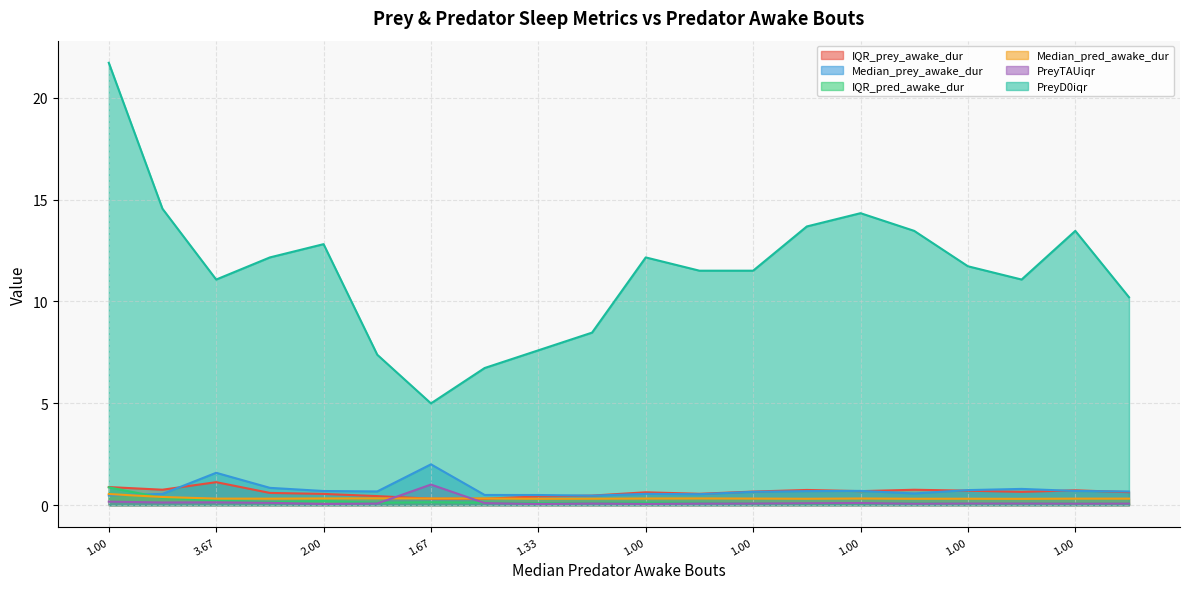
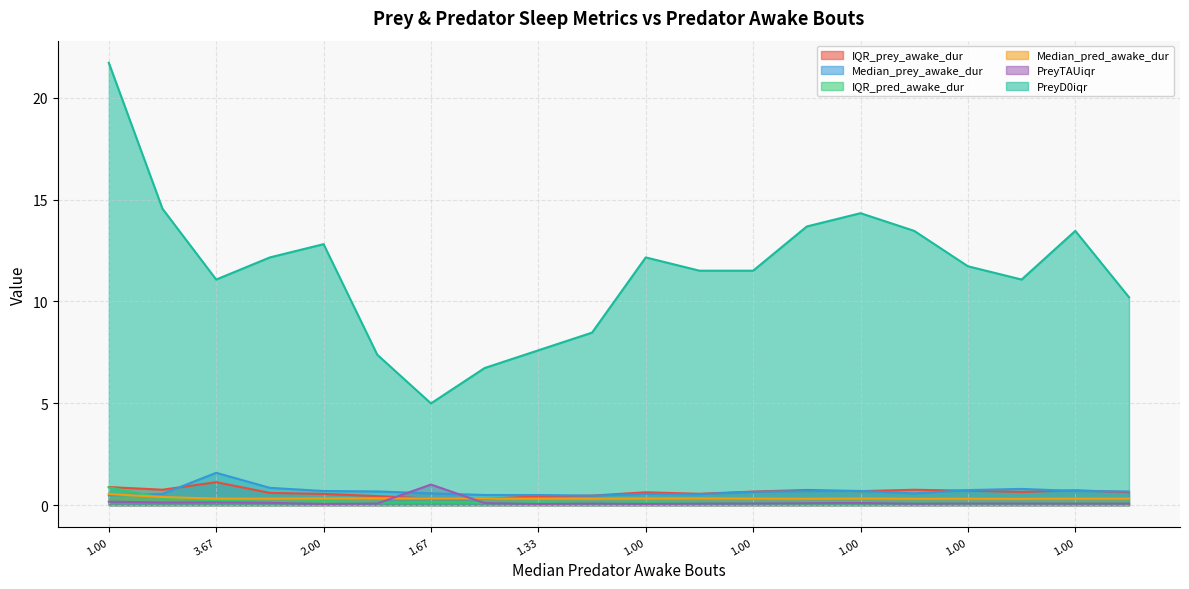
  {
    "IQR_prey_awake_dur": {
      "3.67": 1.1,
      "2.00": 0.6
    },
    "Median_prey_awake_dur": {
      "3.67": 1.6,
      "2.00": 0.7,
-     "1.67": 2.0
+     "1.67": 0.6
    },
    "Median_pred_awake_dur": {
      "2.00": 0.3
    },
    "PreyTAUiqr": {
      "2.00": 0.1,
      "1.67": 1.0
    }
  }
